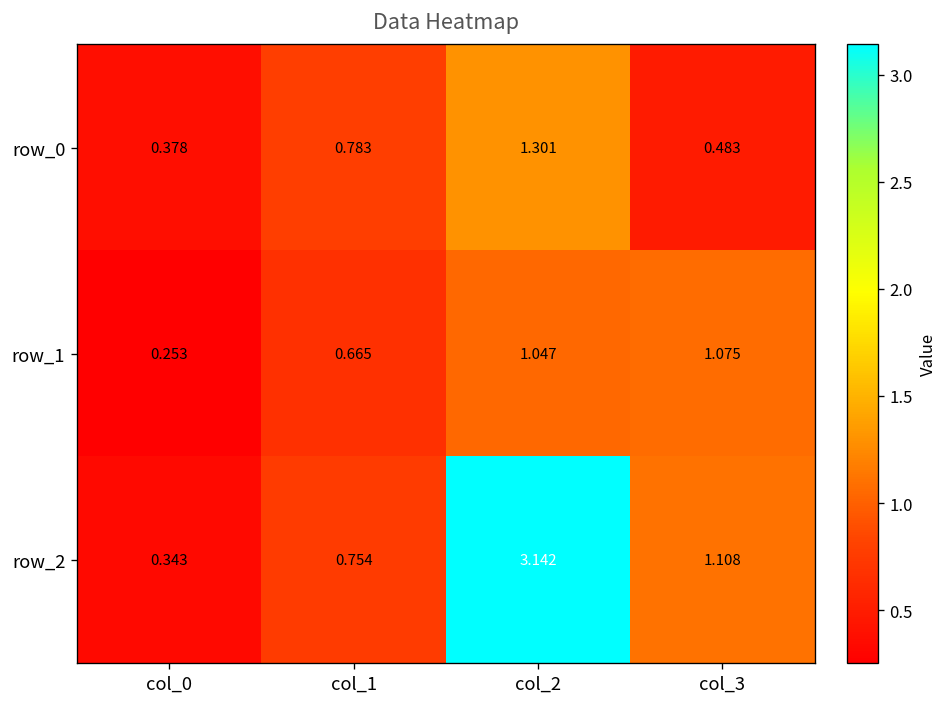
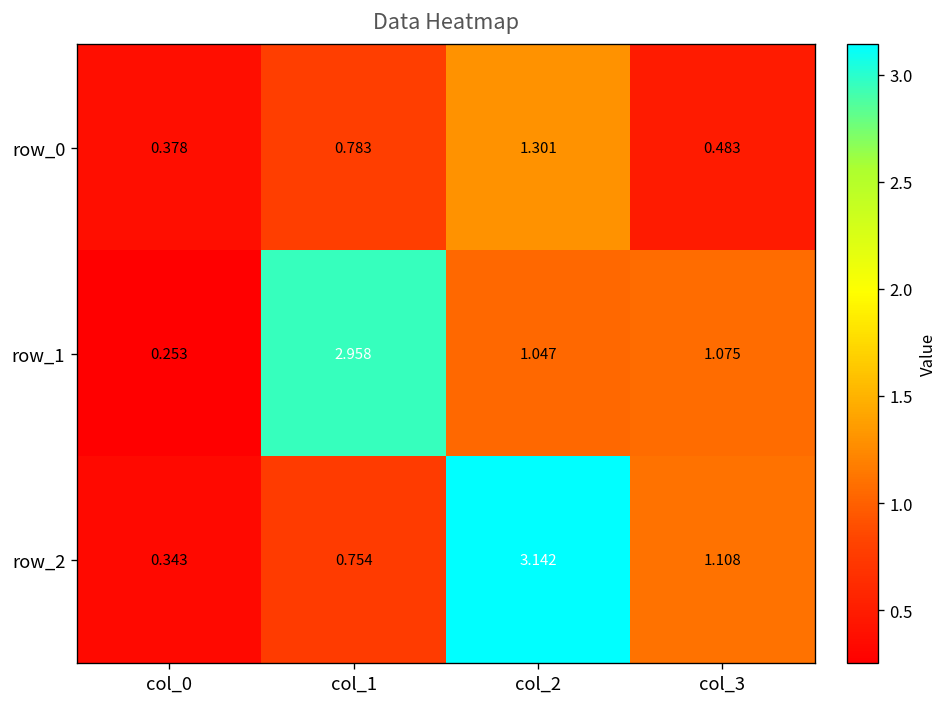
  {
    "row_0": {
      "col_0": 0.378,
      "col_1": 0.783,
      "col_2": 1.301,
      "col_3": 0.483
    },
    "row_1": {
      "col_0": 0.253,
-     "col_1": 0.665,
+     "col_1": 2.958,
      "col_2": 1.047,
      "col_3": 1.075
    },
    "row_2": {
      "col_0": 0.343,
      "col_1": 0.754,
      "col_2": 3.142,
      "col_3": 1.108
    }
  }
